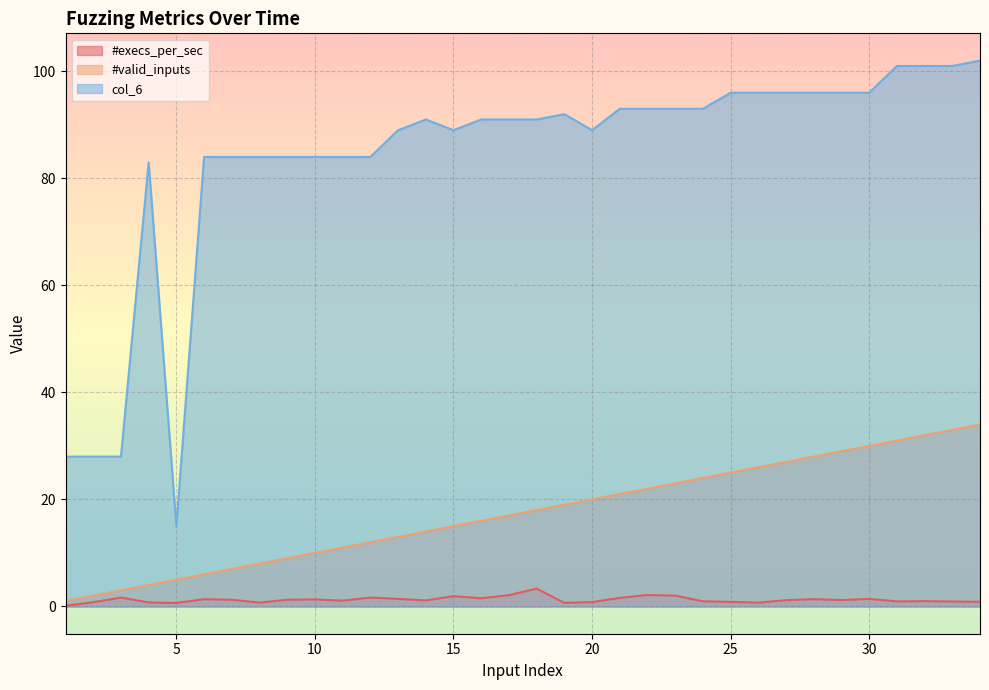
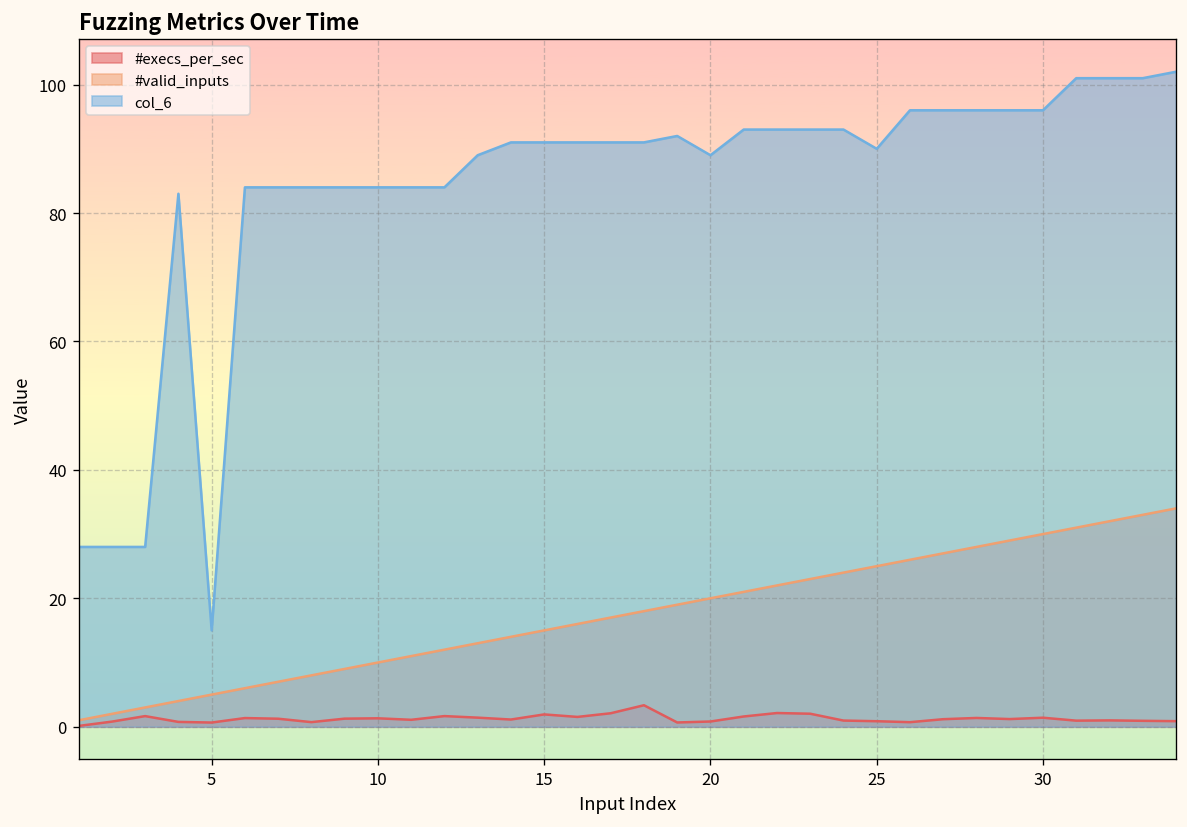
  {
    "col_6": {
      "5": 15,
      "10": 84,
-     "15": 89,
+     "15": 91,
      "20": 89,
-     "25": 96,
+     "25": 90,
      "30": 96
    }
  }
